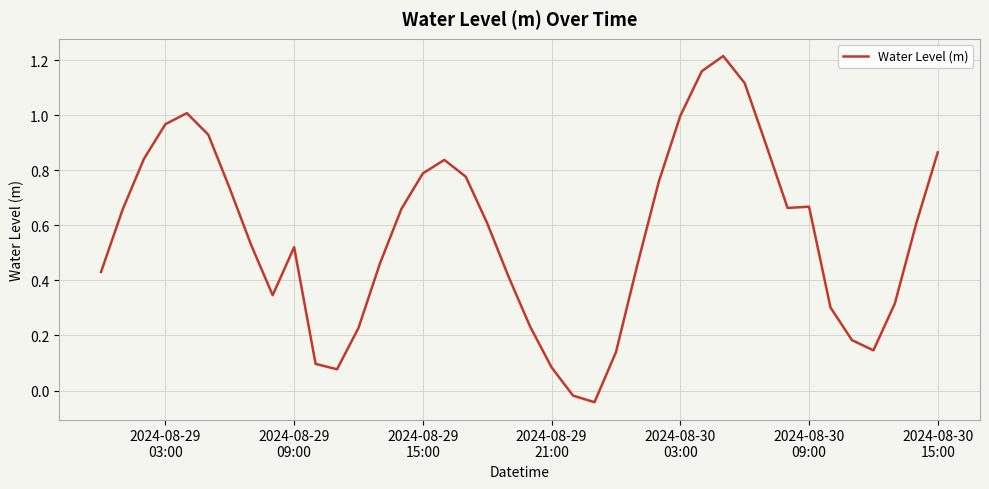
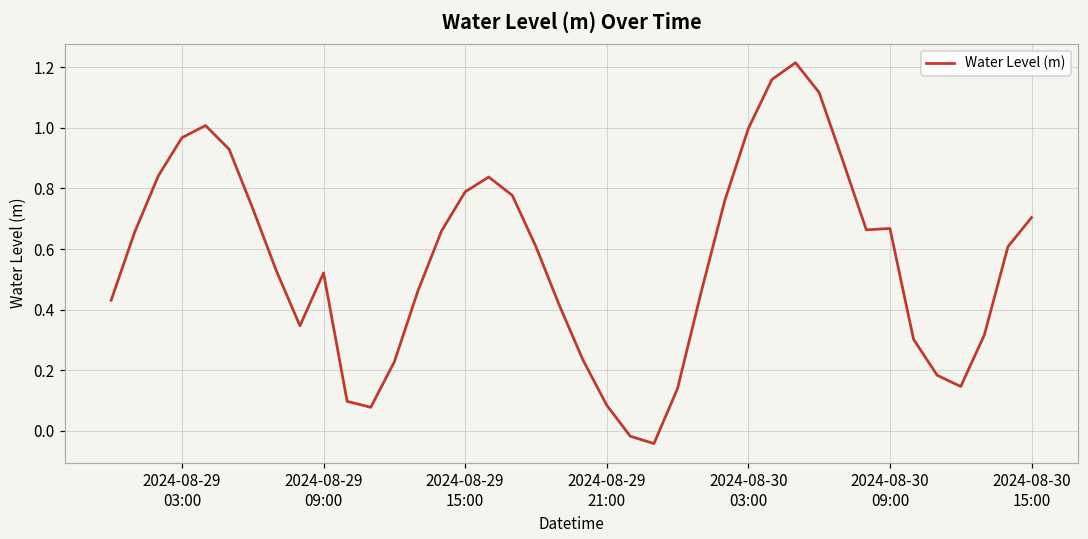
  {
    "2024-08-29 03:00": 0.97,
    "2024-08-29 09:00": 0.52,
    "2024-08-29 15:00": 0.79,
    "2024-08-29 21:00": 0.08,
    "2024-08-30 03:00": 1.00,
    "2024-08-30 09:00": 0.67,
-   "2024-08-30 15:00": 0.87
+   "2024-08-30 15:00": 0.70
  }
